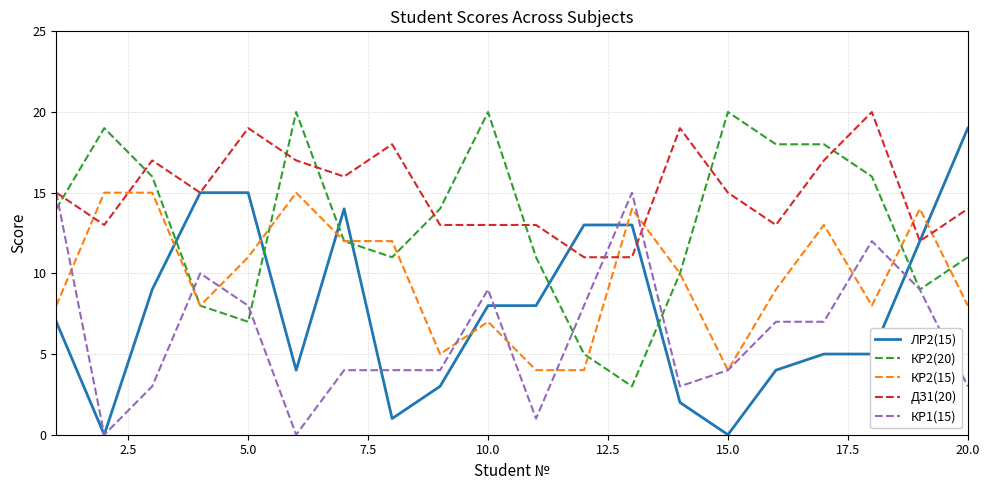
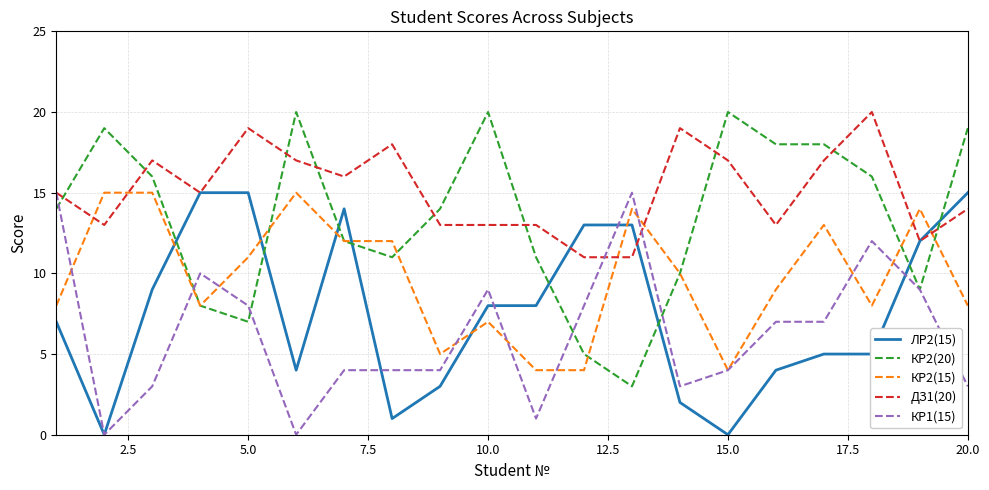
  {
    "ЛР2(15)": {
      "5.0": 15,
      "10.0": 8,
      "15.0": 0,
-     "20.0": 19
+     "20.0": 15
    },
    "КР2(20)": {
      "5.0": 7,
      "10.0": 20,
      "15.0": 20,
-     "20.0": 11
+     "20.0": 19
    },
    "КР2(15)": {
      "5.0": 11,
      "10.0": 7,
      "20.0": 8
    },
    "ДЗ1(20)": {
      "5.0": 19,
      "10.0": 13,
-     "15.0": 15,
+     "15.0": 17,
      "20.0": 14
    },
    "КР1(15)": {
      "5.0": 8,
      "10.0": 9,
      "20.0": 3
    }
  }
